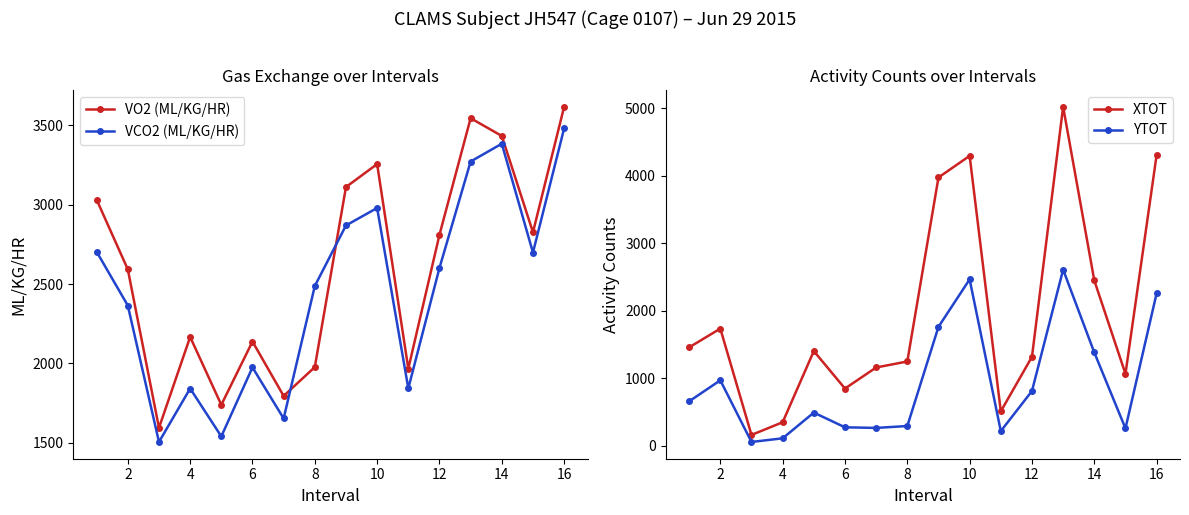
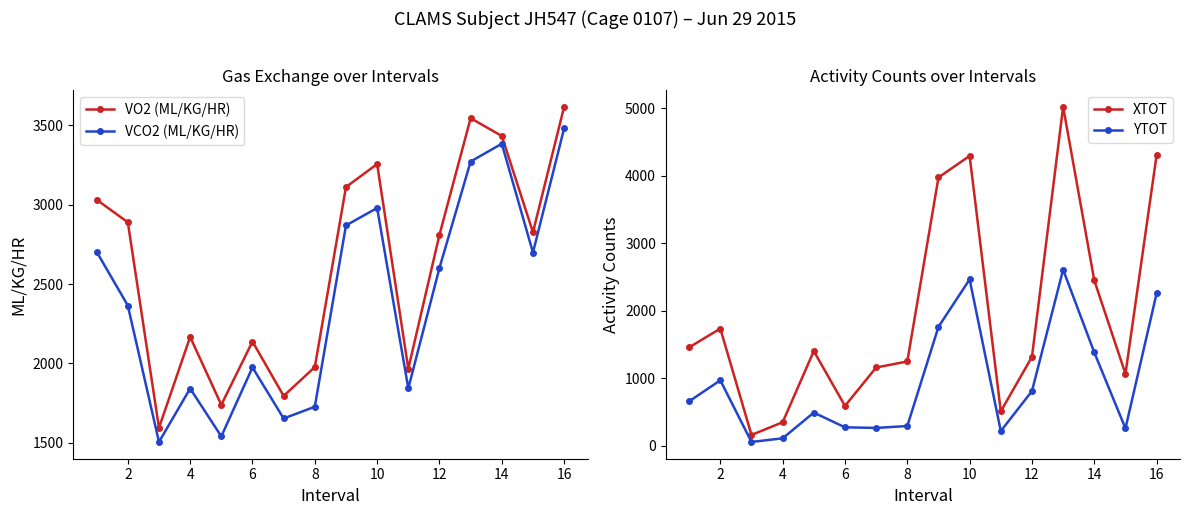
  {
    "Gas Exchange over Intervals": {
      "VO2 (ML/KG/HR)": {
-       "2": 2590,
+       "2": 2890,
        "4": 2170,
        "6": 2140,
        "8": 1980,
        "10": 3260,
        "12": 2810,
        "14": 3430,
        "16": 3620
      },
      "VCO2 (ML/KG/HR)": {
        "2": 2370,
        "4": 1840,
        "6": 1980,
-       "8": 2490,
+       "8": 1730,
        "10": 2980,
        "12": 2600,
        "14": 3390,
        "16": 3480
      }
    },
    "Activity Counts over Intervals": {
      "XTOT": {
        "2": 1700,
        "4": 400,
-       "6": 900,
+       "6": 600,
        "8": 1300,
        "10": 4300,
        "12": 1300,
        "14": 2500,
        "16": 4300
      },
      "YTOT": {
        "2": 1000,
        "4": 100,
        "6": 300,
        "8": 300,
        "10": 2500,
        "12": 800,
        "14": 1400,
        "16": 2300
      }
    }
  }
